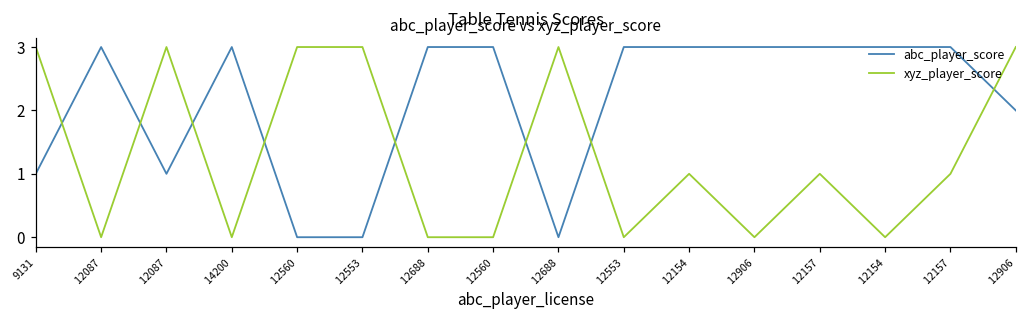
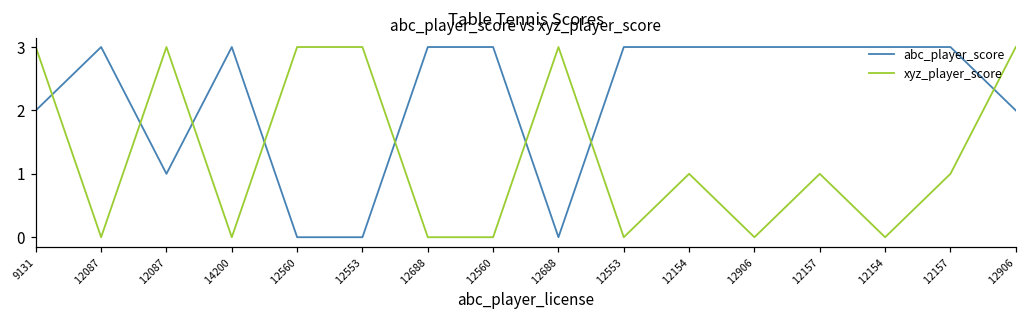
  {
    "abc_player_score": {
-     "9131": 1,
+     "9131": 2,
      "14200": 3
    },
    "xyz_player_score": {
      "9131": 3,
      "14200": 0
    }
  }
